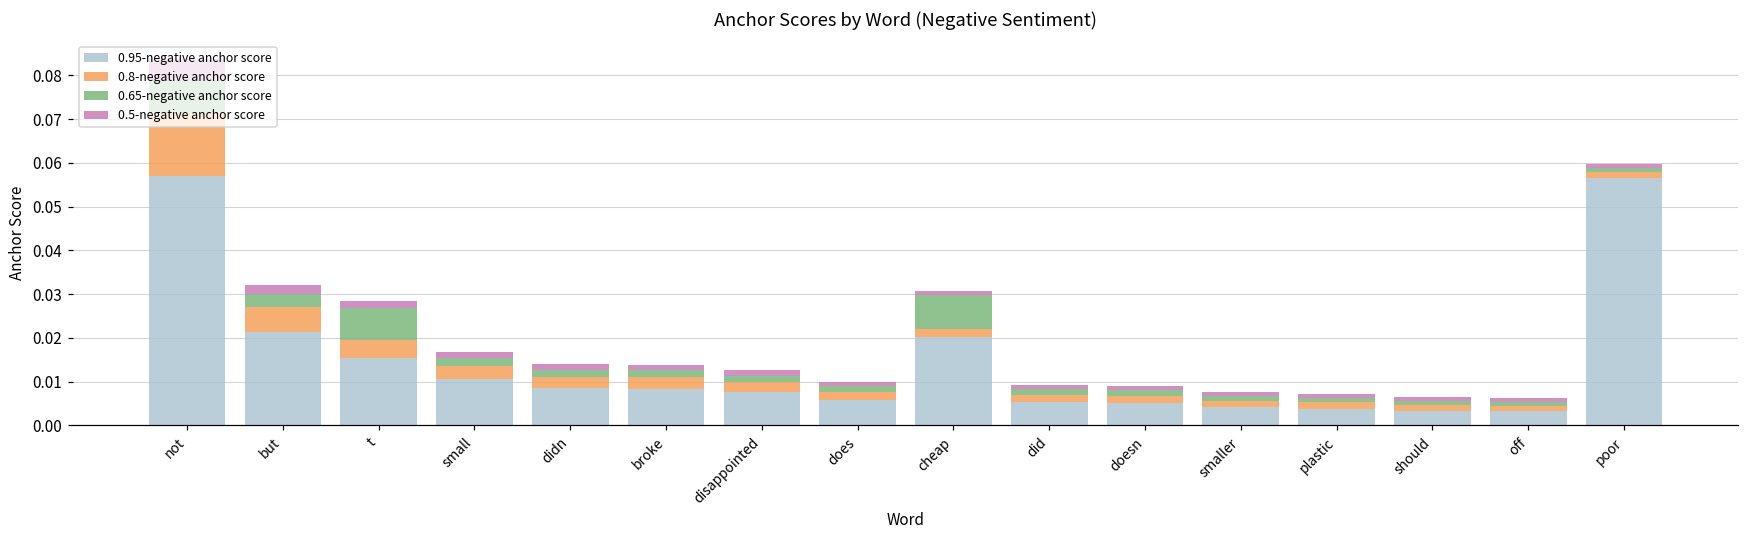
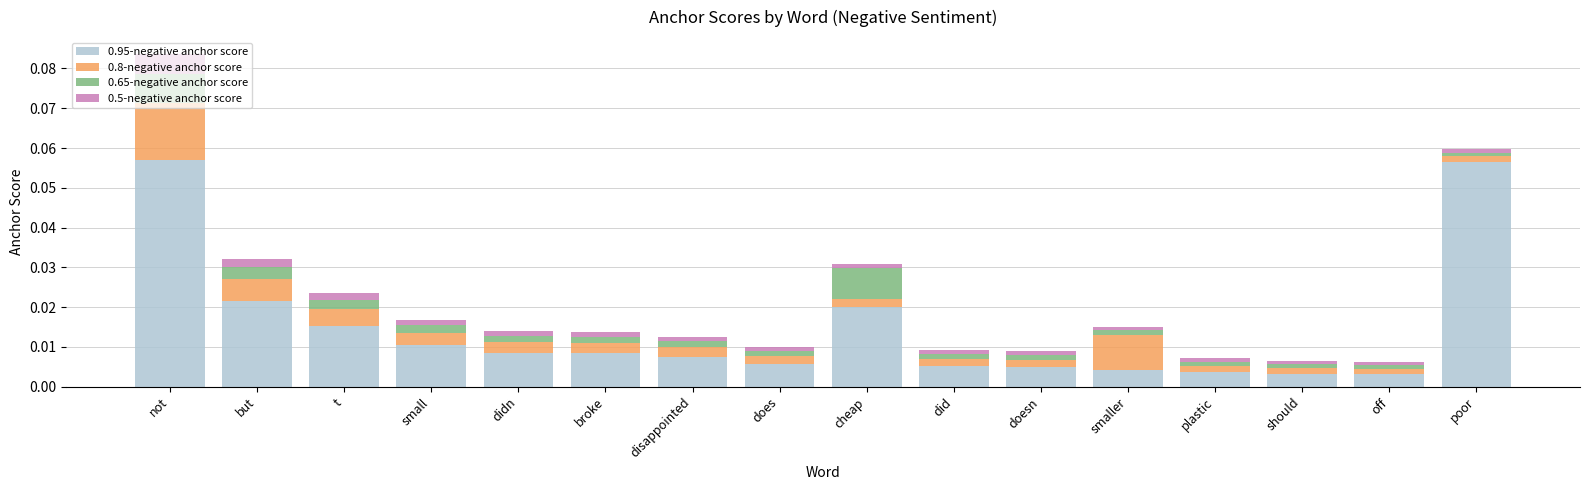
  {
    "0.95-negative anchor score": {
      "not": 0.057,
      "but": 0.021,
      "t": 0.015,
      "small": 0.010,
      "didn": 0.009,
      "broke": 0.008,
      "disappointed": 0.008,
      "does": 0.006,
      "cheap": 0.020,
      "did": 0.005,
      "doesn": 0.005,
      "smaller": 0.004,
      "plastic": 0.004,
      "should": 0.003,
      "off": 0.003,
      "poor": 0.057
    },
    "0.8-negative anchor score": {
      "but": 0.006,
      "t": 0.004,
      "small": 0.003,
      "didn": 0.003,
      "broke": 0.003,
      "disappointed": 0.002,
      "does": 0.002,
      "cheap": 0.002,
      "did": 0.002,
      "doesn": 0.002,
-     "smaller": 0.002,
+     "smaller": 0.009,
      "plastic": 0.001,
      "should": 0.001,
      "off": 0.001,
      "poor": 0.001
    },
    "0.65-negative anchor score": {
      "but": 0.003,
-     "t": 0.007,
+     "t": 0.002,
      "small": 0.002,
      "didn": 0.002,
      "broke": 0.002,
      "disappointed": 0.002,
      "does": 0.001,
      "cheap": 0.008,
      "did": 0.001,
      "doesn": 0.001,
      "smaller": 0.001,
      "plastic": 0.001,
      "should": 0.001,
      "off": 0.001,
      "poor": 0.001
    },
    "0.5-negative anchor score": {
      "but": 0.002,
      "t": 0.002,
      "small": 0.001,
      "didn": 0.001,
      "broke": 0.001,
      "disappointed": 0.001,
      "does": 0.001,
      "cheap": 0.001,
      "did": 0.001,
      "doesn": 0.001,
      "smaller": 0.001,
      "plastic": 0.001,
      "should": 0.001,
      "off": 0.001,
      "poor": 0.001
    }
  }
